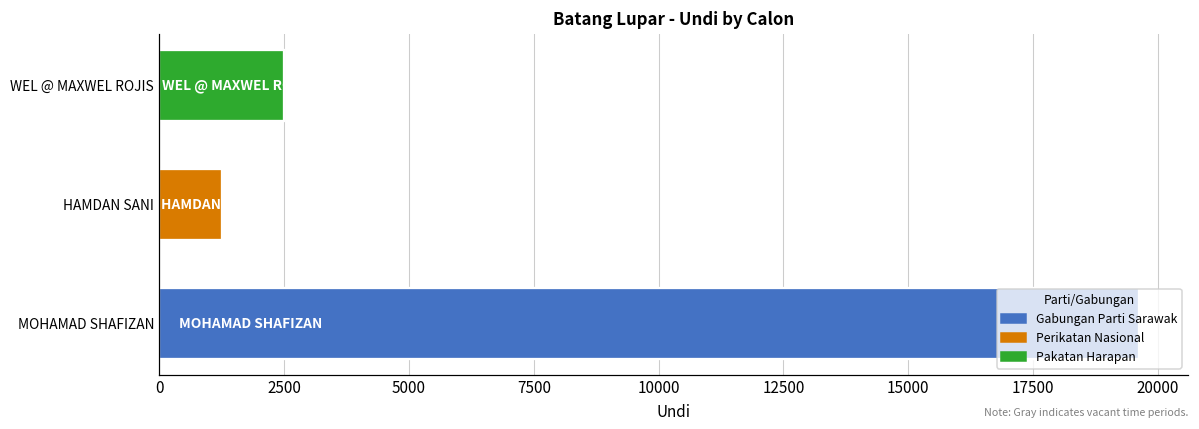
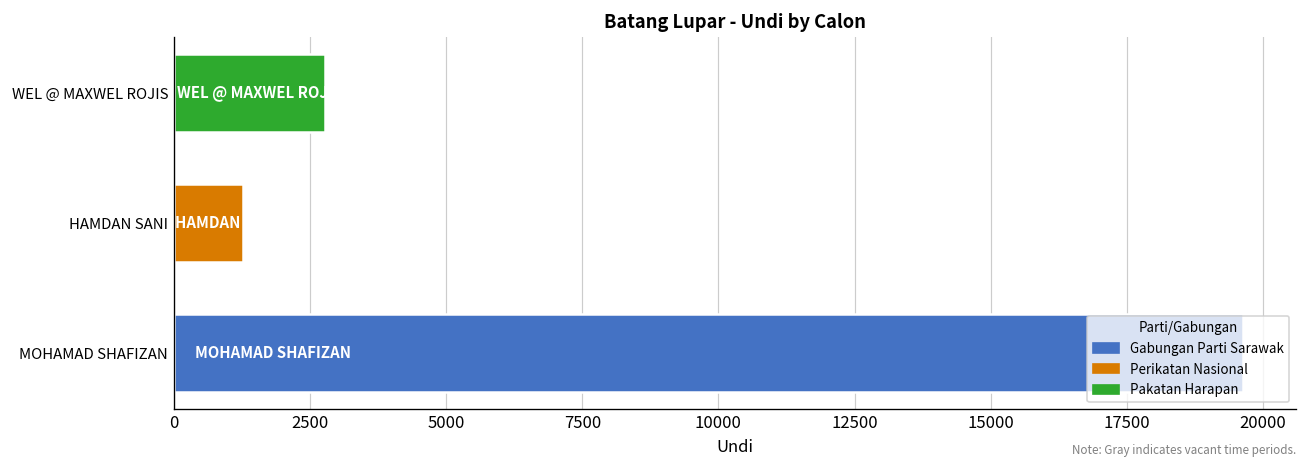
  {
-   "WEL @ MAXWEL ROJIS": 2500,
+   "WEL @ MAXWEL ROJIS": 2800,
    "HAMDAN SANI": 1300
  }
